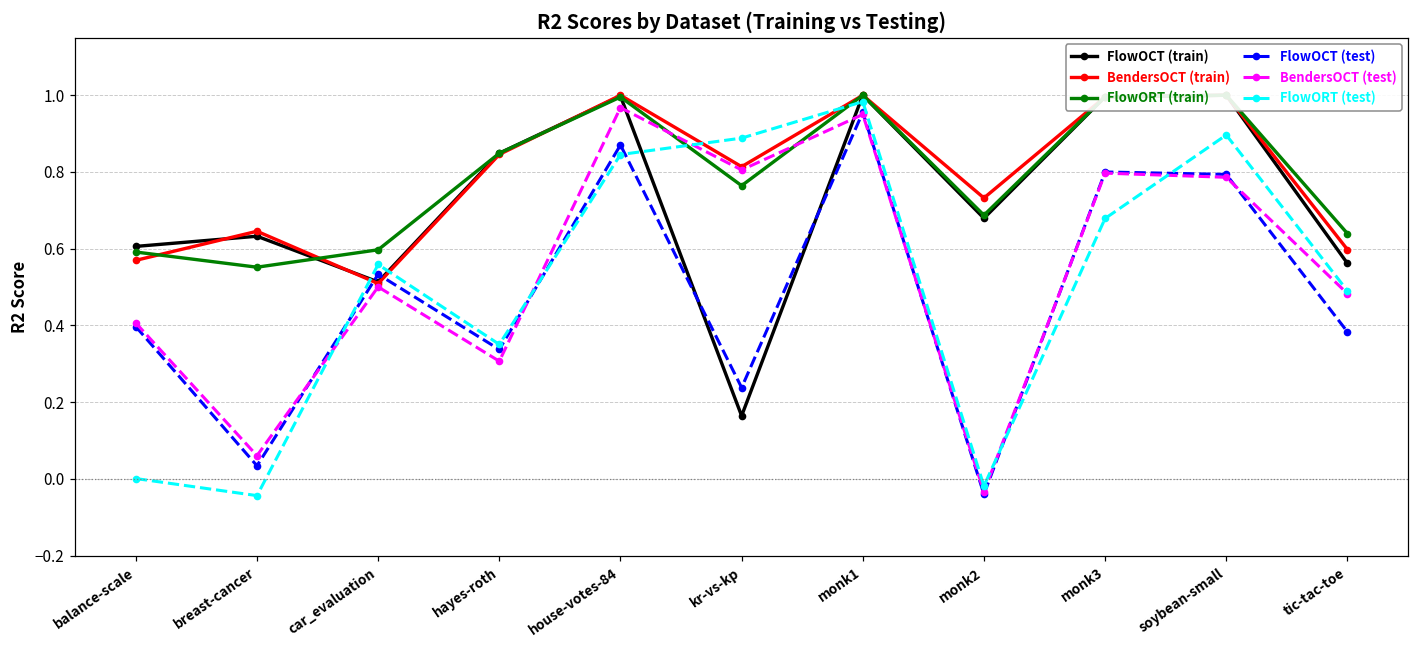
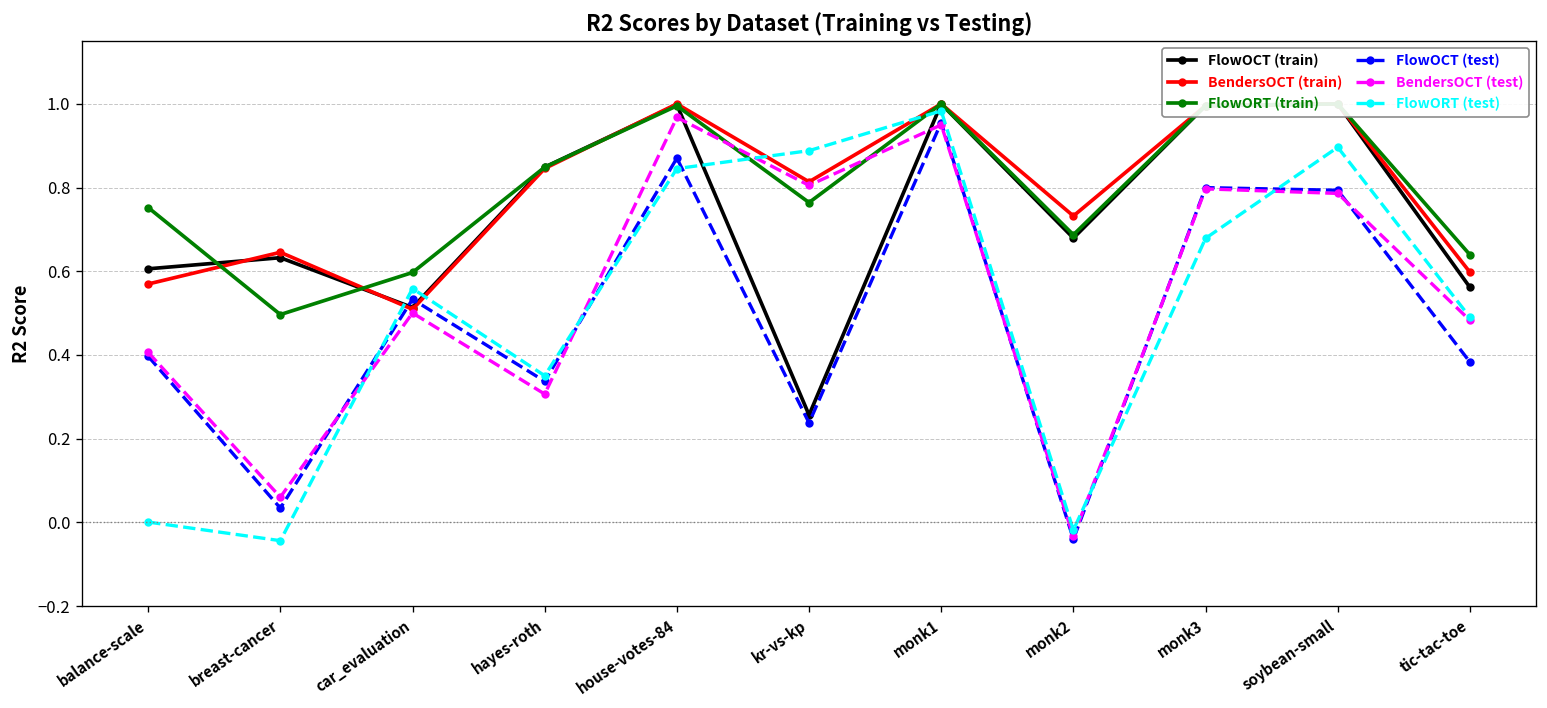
  {
    "FlowOCT (train)": {
      "balance-scale": 0.61,
      "breast-cancer": 0.63,
-     "kr-vs-kp": 0.16,
+     "kr-vs-kp": 0.26,
      "monk2": 0.68,
      "tic-tac-toe": 0.56
    },
    "BendersOCT (train)": {
      "balance-scale": 0.57,
      "breast-cancer": 0.65,
      "kr-vs-kp": 0.81,
      "monk2": 0.73,
      "tic-tac-toe": 0.60
    },
    "FlowORT (train)": {
-     "balance-scale": 0.59,
-     "breast-cancer": 0.55,
+     "balance-scale": 0.75,
+     "breast-cancer": 0.50,
      "car_evaluation": 0.60,
      "kr-vs-kp": 0.76,
      "monk2": 0.69,
      "tic-tac-toe": 0.64
    },
    "FlowOCT (test)": {
      "balance-scale": 0.40,
      "breast-cancer": 0.03,
      "car_evaluation": 0.53,
      "hayes-roth": 0.34,
      "house-votes-84": 0.87,
      "kr-vs-kp": 0.24,
      "soybean-small": 0.79,
      "tic-tac-toe": 0.38
    },
    "BendersOCT (test)": {
      "balance-scale": 0.41,
      "breast-cancer": 0.06,
      "car_evaluation": 0.50,
      "hayes-roth": 0.31,
      "house-votes-84": 0.97,
      "kr-vs-kp": 0.81,
      "soybean-small": 0.79
    },
    "FlowORT (test)": {
      "balance-scale": 0.00,
      "breast-cancer": -0.04,
      "car_evaluation": 0.56,
      "hayes-roth": 0.35,
      "house-votes-84": 0.85,
      "kr-vs-kp": 0.89,
      "monk1": 0.98,
      "monk2": -0.02,
      "monk3": 0.68,
      "soybean-small": 0.90
    }
  }
